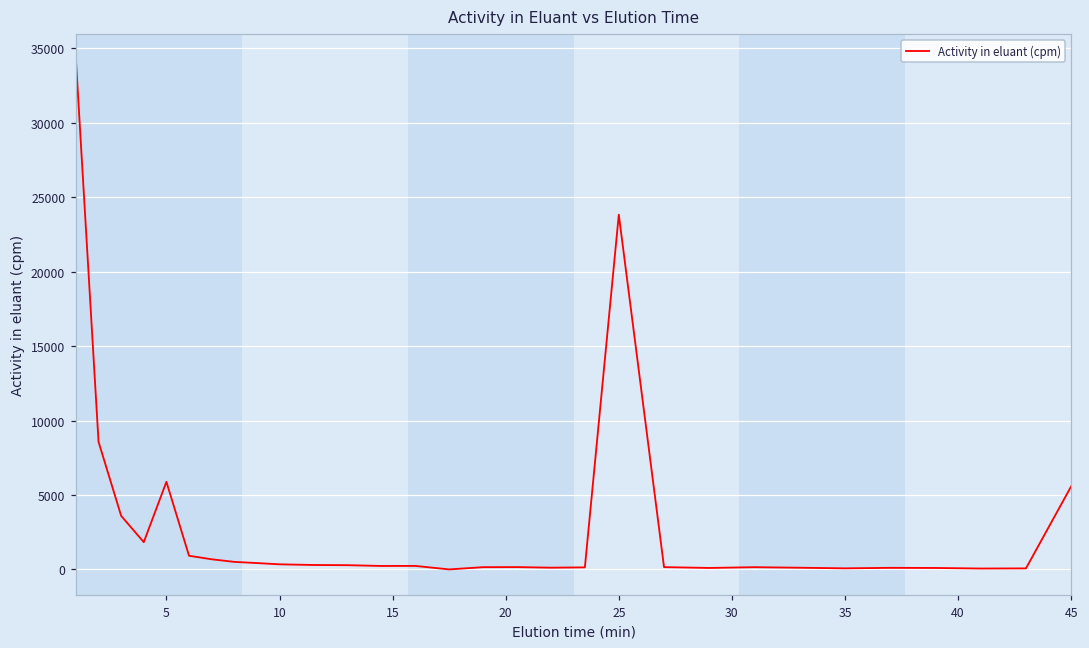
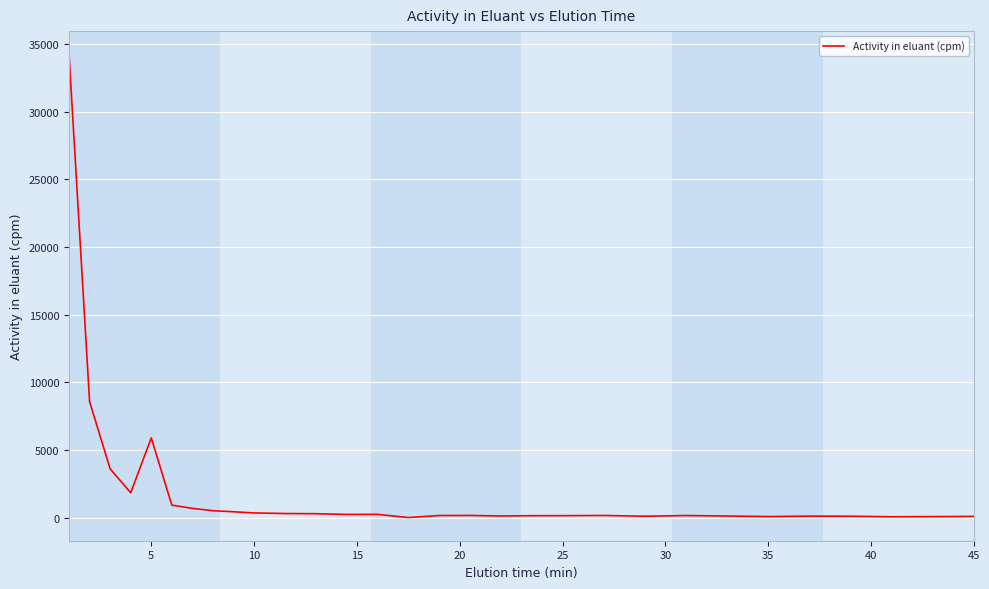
  {
    "5": 5900,
    "10": 300,
-   "25": 23800,
+   "25": 100,
    "35": 100,
-   "45": 5600
+   "45": 100
  }
